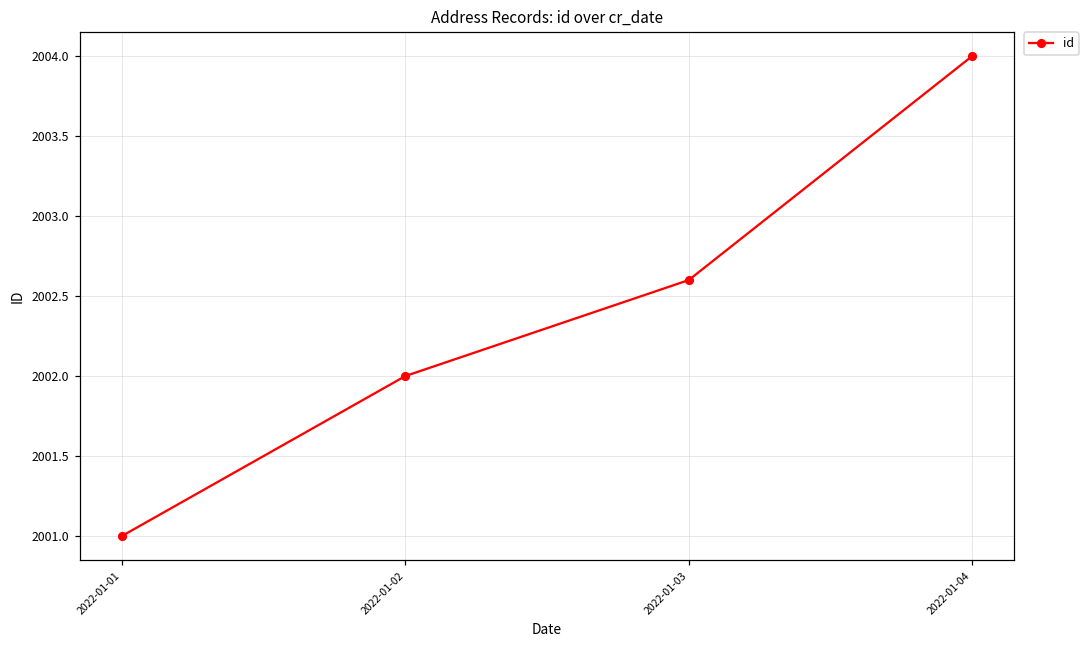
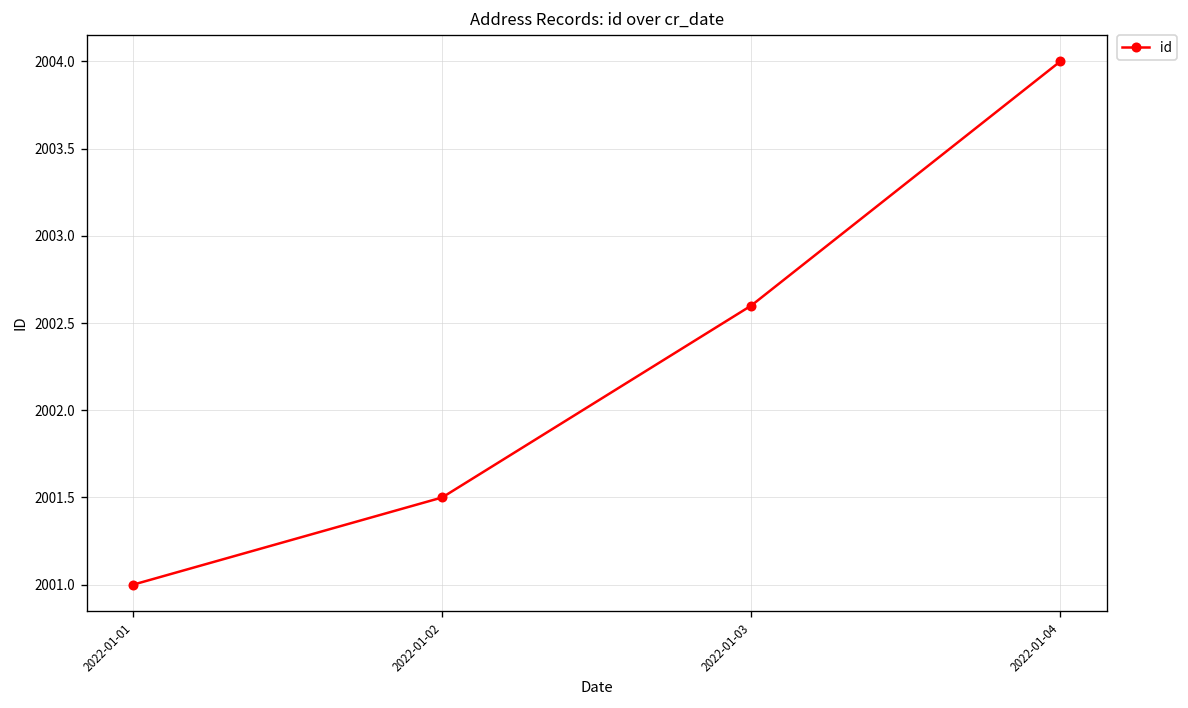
  {
    "2022-01-01": 2001.0,
-   "2022-01-02": 2002.0,
+   "2022-01-02": 2001.5,
    "2022-01-03": 2002.6,
    "2022-01-04": 2004.0
  }
